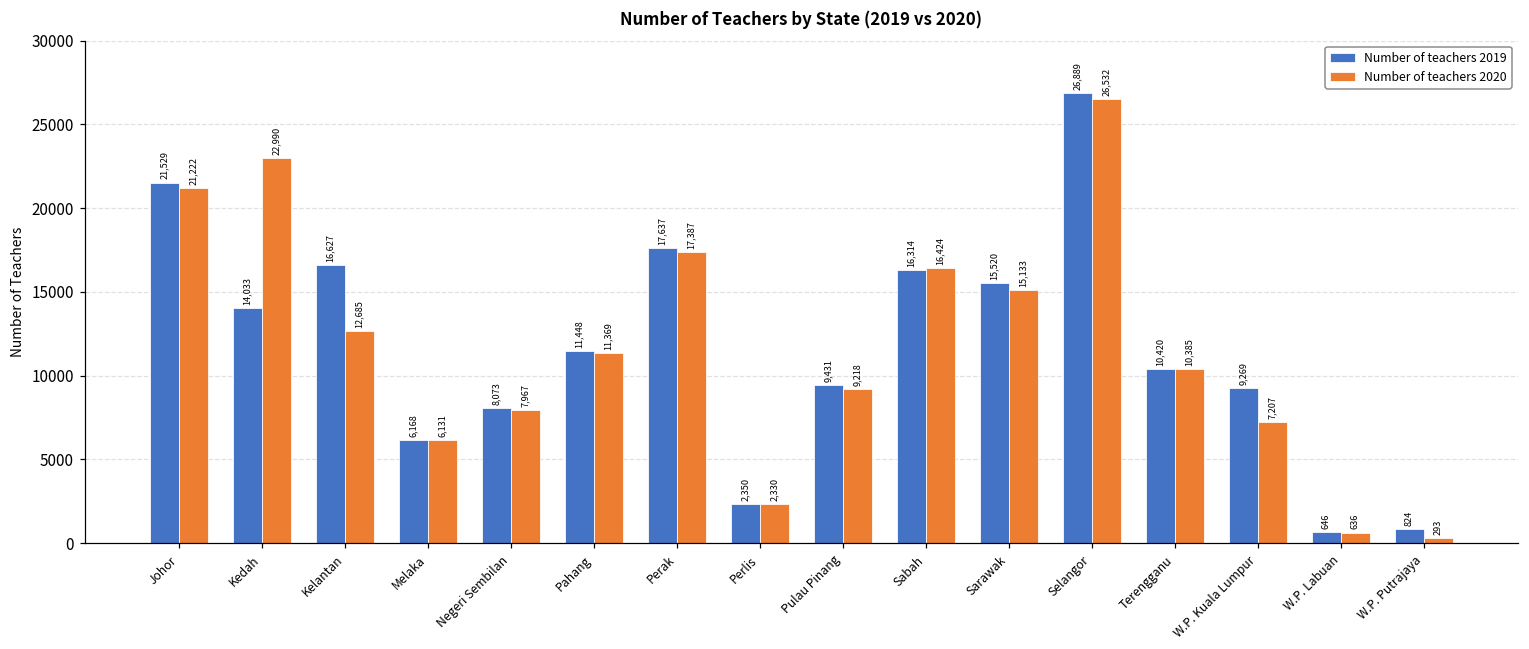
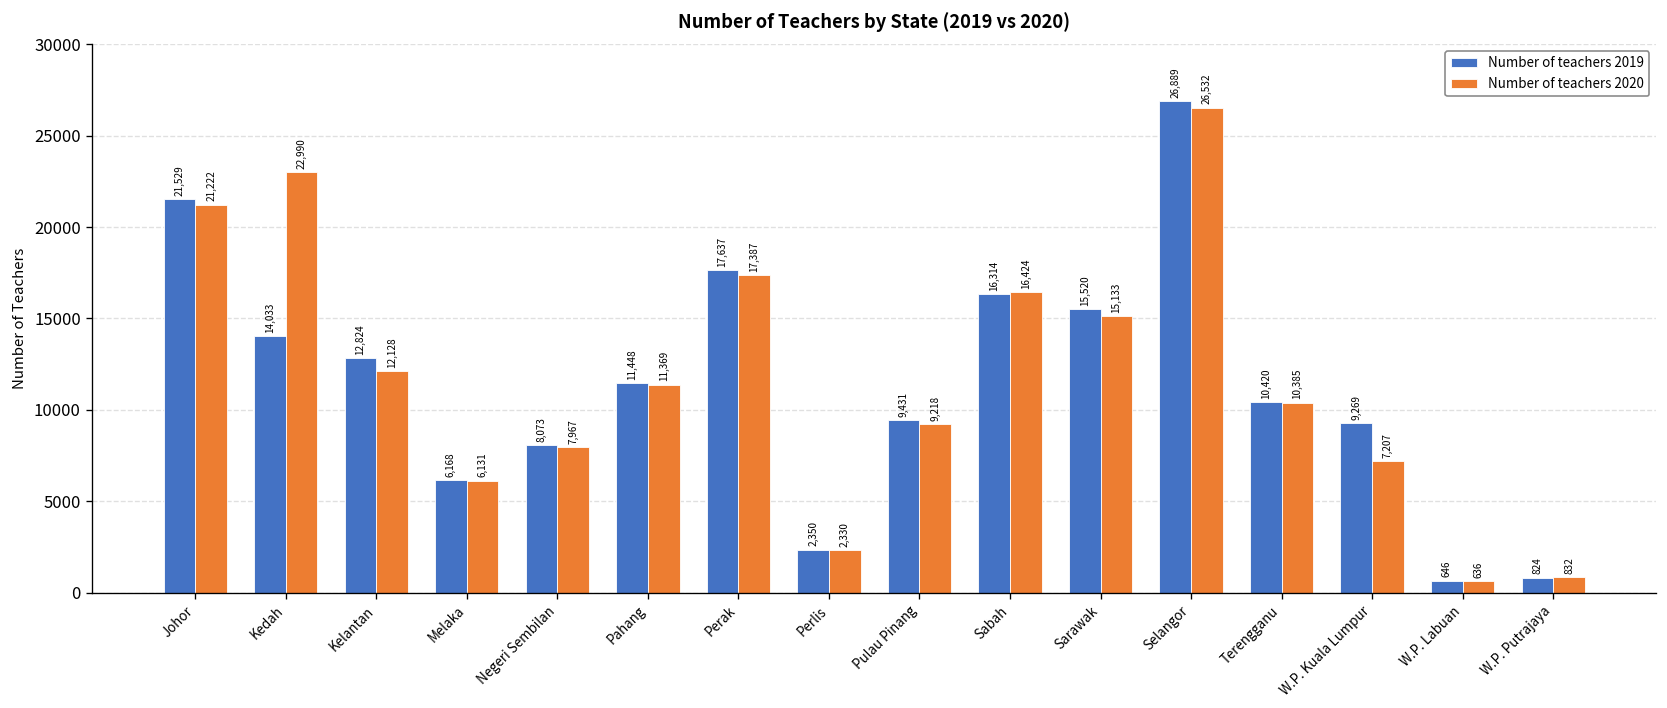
  {
    "Number of teachers 2019": {
      "Johor": "21,529",
      "Kedah": "14,033",
-     "Kelantan": "16,627",
+     "Kelantan": "12,824",
      "Melaka": "6,168",
      "Negeri Sembilan": "8,073",
      "Pahang": "11,448",
      "Perak": "17,637",
      "Perlis": "2,350",
      "Pulau Pinang": "9,431",
      "Sabah": "16,314",
      "Sarawak": "15,520",
      "Selangor": "26,889",
      "Terengganu": "10,420",
      "W.P. Kuala Lumpur": "9,269",
      "W.P. Labuan": "646",
      "W.P. Putrajaya": "824"
    },
    "Number of teachers 2020": {
      "Johor": "21,222",
      "Kedah": "22,990",
-     "Kelantan": "12,685",
+     "Kelantan": "12,128",
      "Melaka": "6,131",
      "Negeri Sembilan": "7,967",
      "Pahang": "11,369",
      "Perak": "17,387",
      "Perlis": "2,330",
      "Pulau Pinang": "9,218",
      "Sabah": "16,424",
      "Sarawak": "15,133",
      "Selangor": "26,532",
      "Terengganu": "10,385",
      "W.P. Kuala Lumpur": "7,207",
      "W.P. Labuan": "636",
-     "W.P. Putrajaya": "293"
+     "W.P. Putrajaya": "832"
    }
  }
